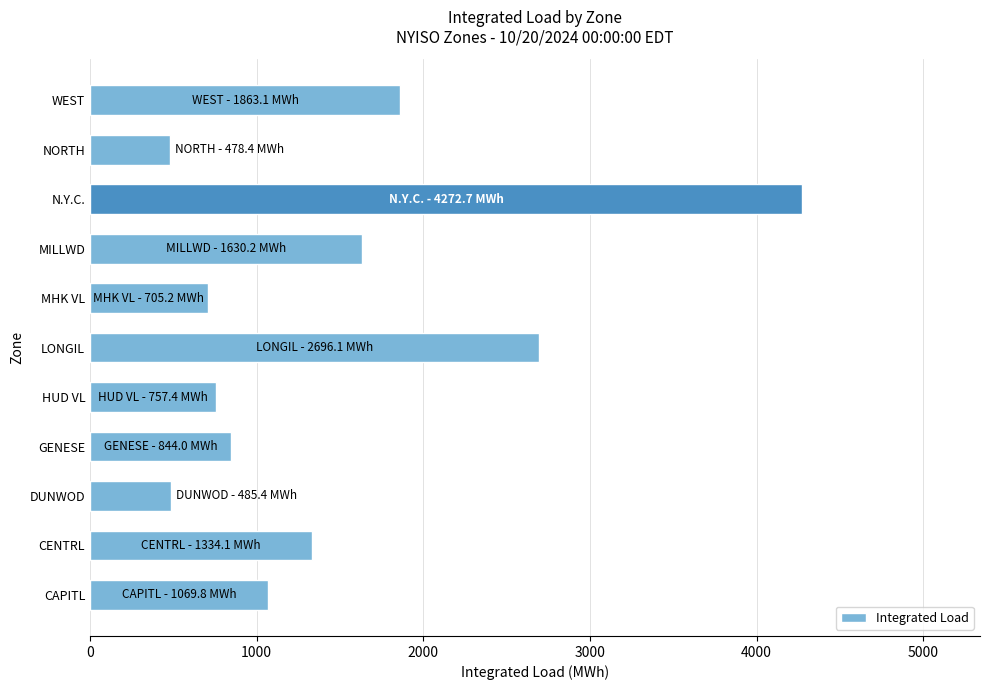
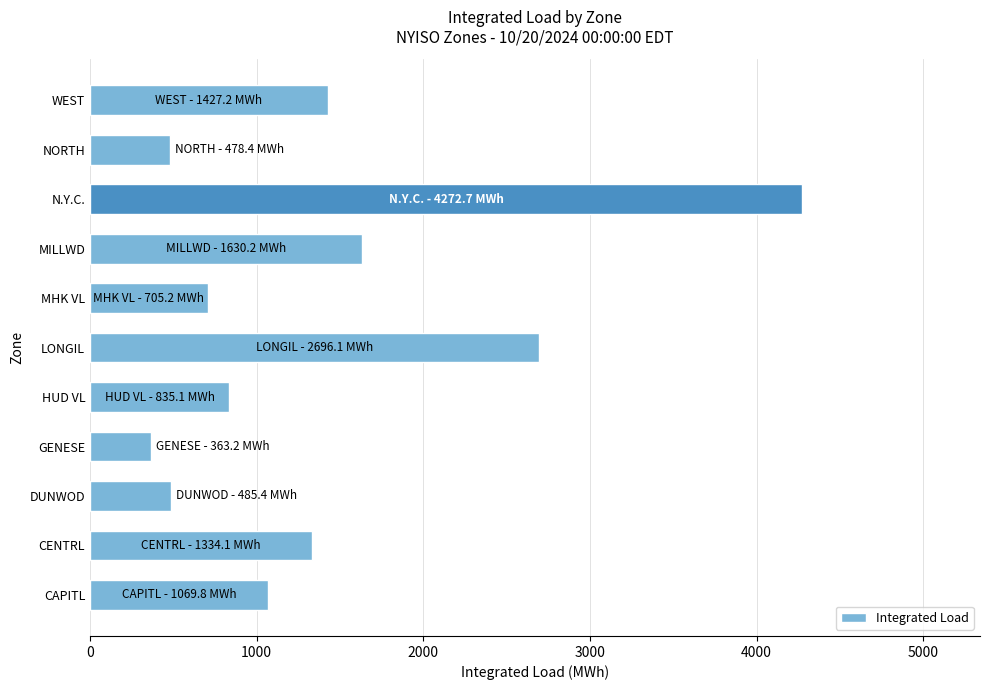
  {
-   "WEST": 1863.1,
+   "WEST": 1427.2,
    "NORTH": 478.4,
    "N.Y.C.": 4272.7,
    "MILLWD": 1630.2,
    "MHK VL": 705.2,
    "LONGIL": 2696.1,
-   "HUD VL": 757.4,
-   "GENESE": 844.0,
+   "HUD VL": 835.1,
+   "GENESE": 363.2,
    "DUNWOD": 485.4,
    "CENTRL": 1334.1,
    "CAPITL": 1069.8
  }
